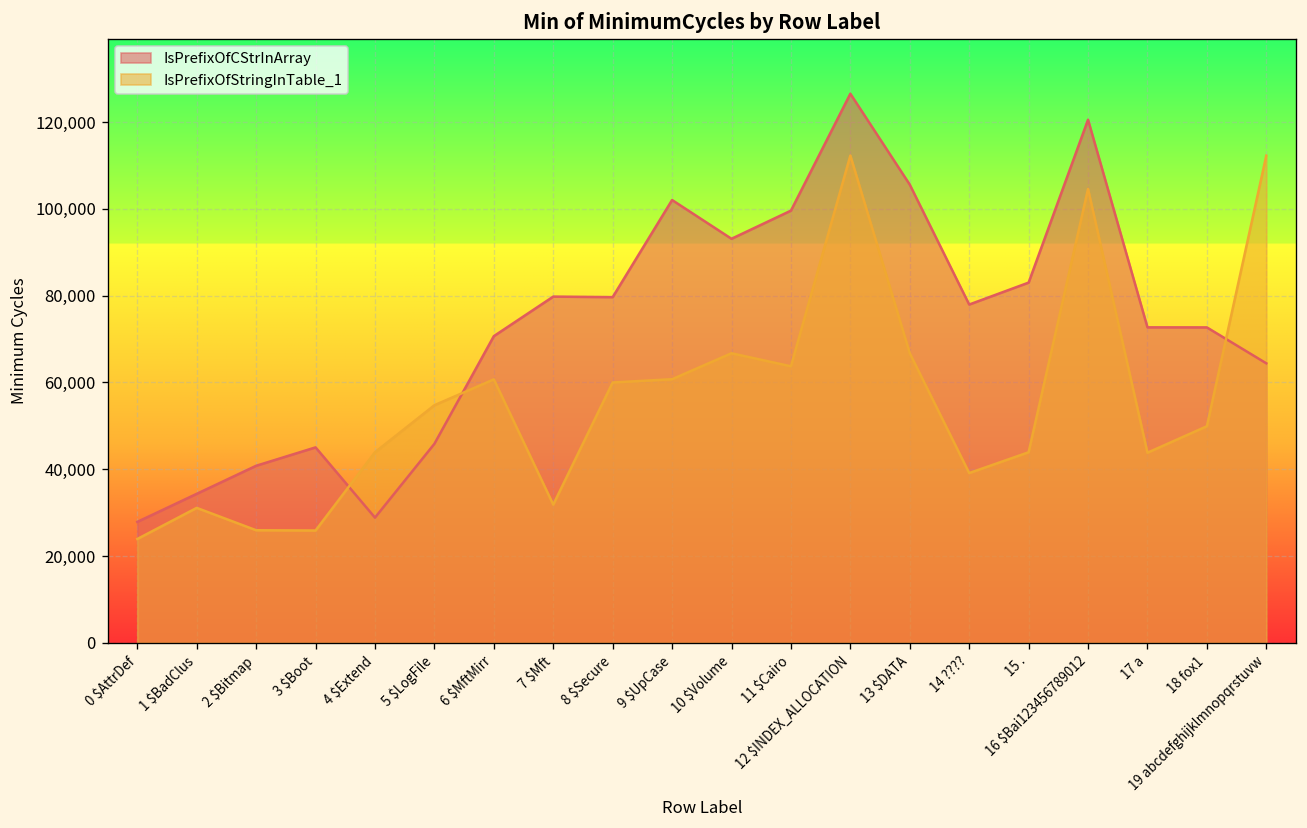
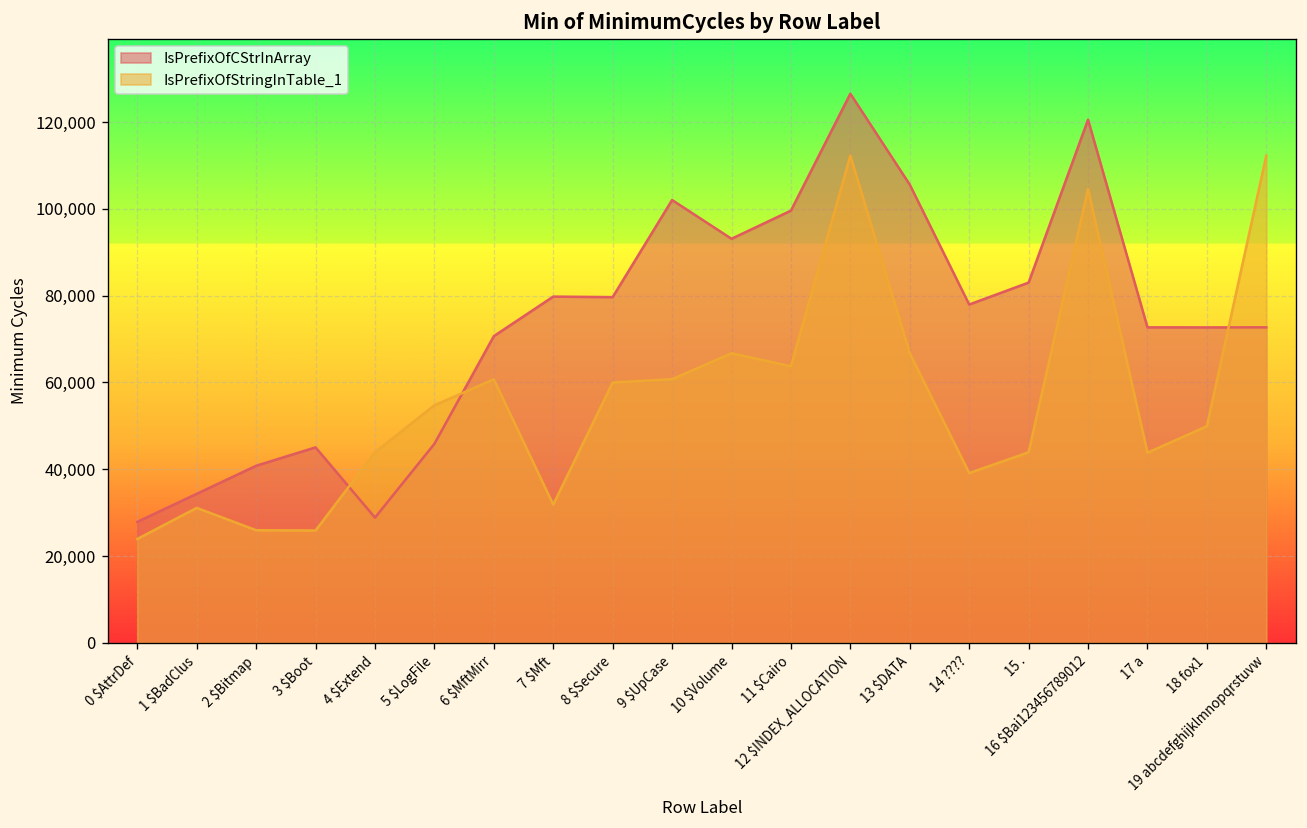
  {
    "IsPrefixOfCStrInArray": {
      "0 $AttrDef": "28,000",
      "1 $BadClus": "34,000",
      "2 $Bitmap": "41,000",
      "3 $Boot": "45,000",
      "4 $Extend": "29,000",
      "5 $LogFile": "46,000",
      "6 $MftMirr": "71,000",
      "7 $Mft": "80,000",
      "8 $Secure": "80,000",
      "9 $UpCase": "102,000",
      "10 $Volume": "93,000",
      "11 $Cairo": "100,000",
      "12 $INDEX_ALLOCATION": "127,000",
      "13 $DATA": "106,000",
      "14 ????": "78,000",
      "15 .": "83,000",
      "16 $Bai123456789012": "121,000",
      "17 a": "73,000",
      "18 fox1": "73,000",
-     "19 abcdefghijklmnopqrstuvw": "64,000"
+     "19 abcdefghijklmnopqrstuvw": "73,000"
    },
    "IsPrefixOfStringInTable_1": {
      "0 $AttrDef": "24,000",
      "1 $BadClus": "31,000",
      "2 $Bitmap": "26,000",
      "3 $Boot": "26,000",
      "4 $Extend": "44,000",
      "5 $LogFile": "55,000",
      "6 $MftMirr": "61,000",
      "7 $Mft": "32,000",
      "8 $Secure": "60,000",
      "9 $UpCase": "61,000",
      "10 $Volume": "67,000",
      "11 $Cairo": "64,000",
      "12 $INDEX_ALLOCATION": "112,000",
      "13 $DATA": "67,000",
      "14 ????": "39,000",
      "15 .": "44,000",
      "16 $Bai123456789012": "105,000",
      "17 a": "44,000",
      "18 fox1": "50,000",
      "19 abcdefghijklmnopqrstuvw": "112,000"
    }
  }
